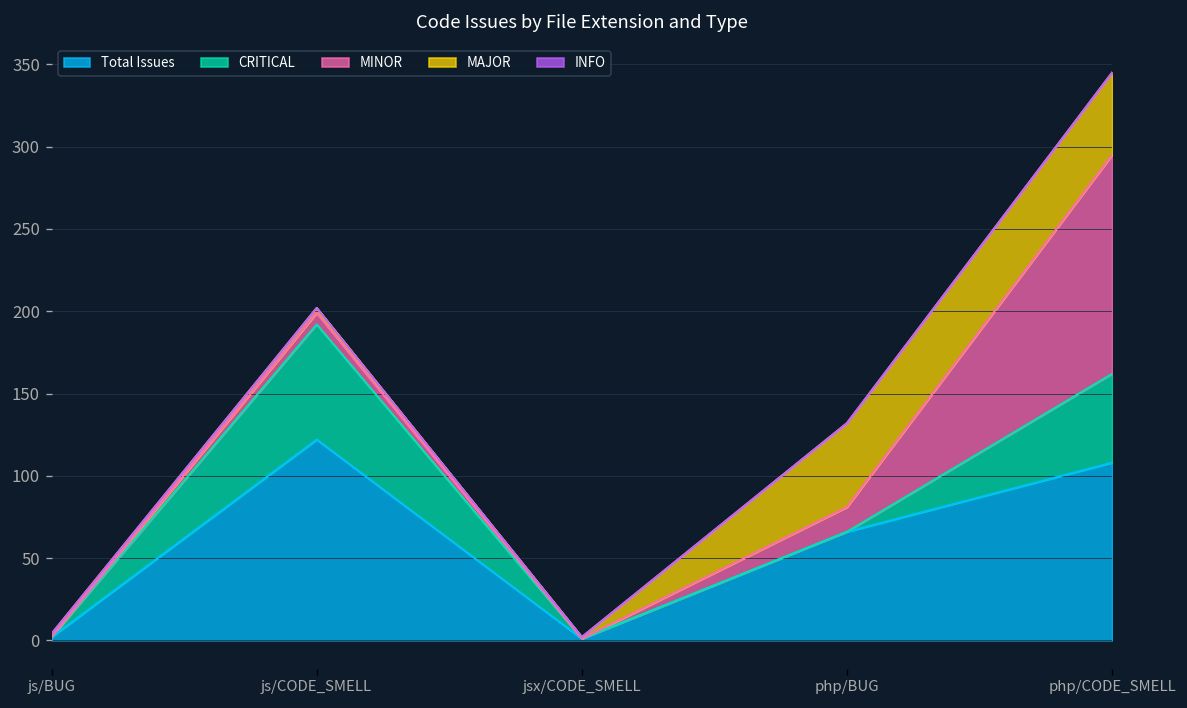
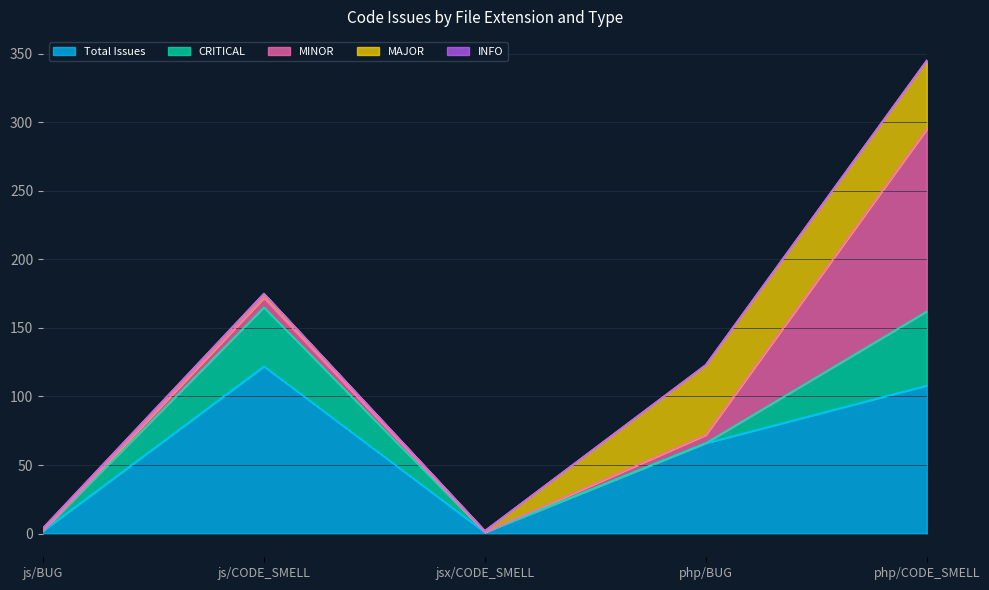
  {
    "Total Issues": {
      "js/CODE_SMELL": 122,
      "php/CODE_SMELL": 108
    },
    "CRITICAL": {
-     "js/CODE_SMELL": 70,
+     "js/CODE_SMELL": 43,
      "php/CODE_SMELL": 54
    },
    "MINOR": {
      "js/CODE_SMELL": 7,
-     "php/BUG": 15,
+     "php/BUG": 6,
      "php/CODE_SMELL": 133
    }
  }
